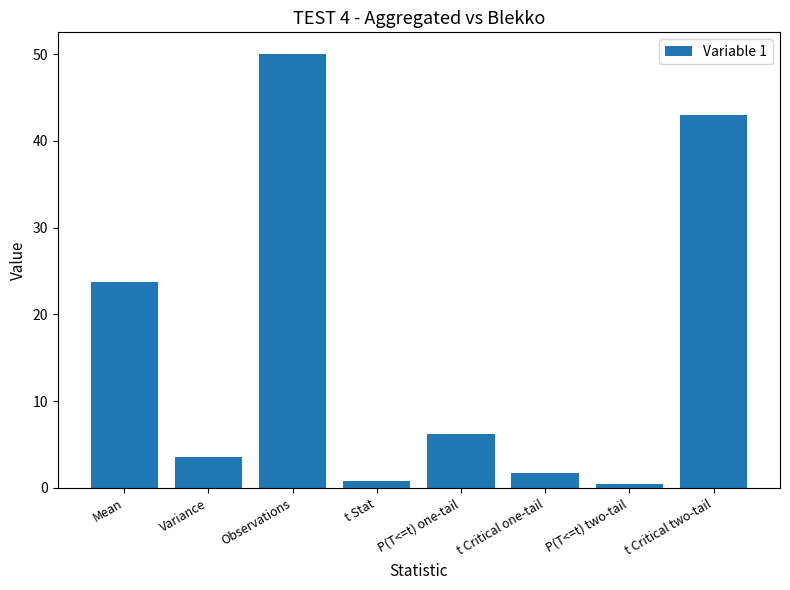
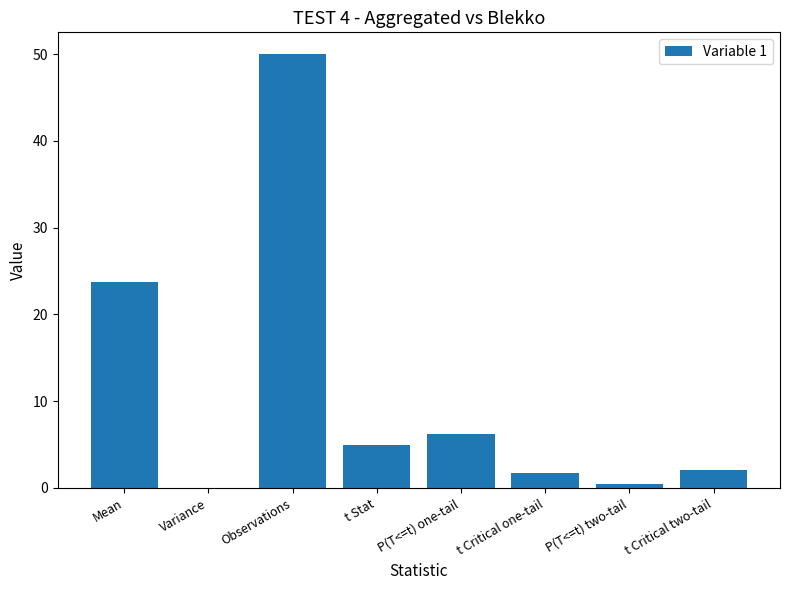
  {
    "Mean": 24,
-   "Variance": 4,
+   "Variance": 0,
    "Observations": 50,
-   "t Stat": 1,
+   "t Stat": 5,
    "P(T<=t) one-tail": 6,
    "t Critical one-tail": 2,
    "P(T<=t) two-tail": 0,
-   "t Critical two-tail": 43
+   "t Critical two-tail": 2
  }
